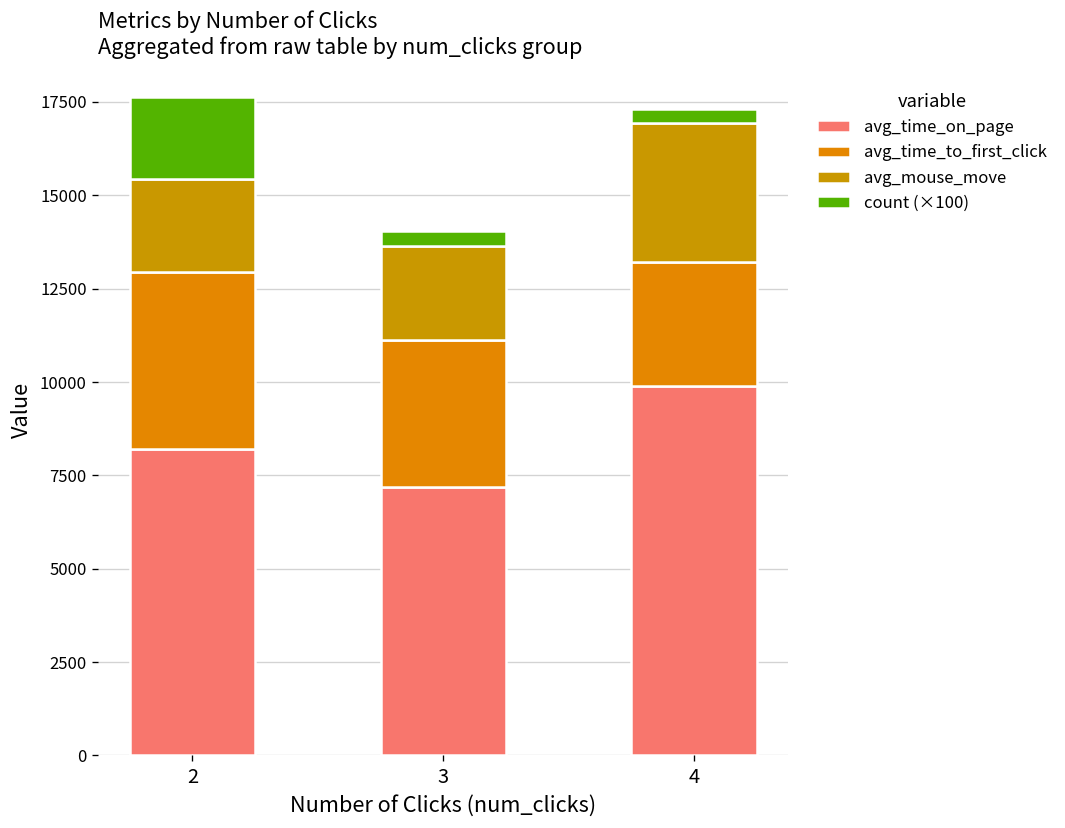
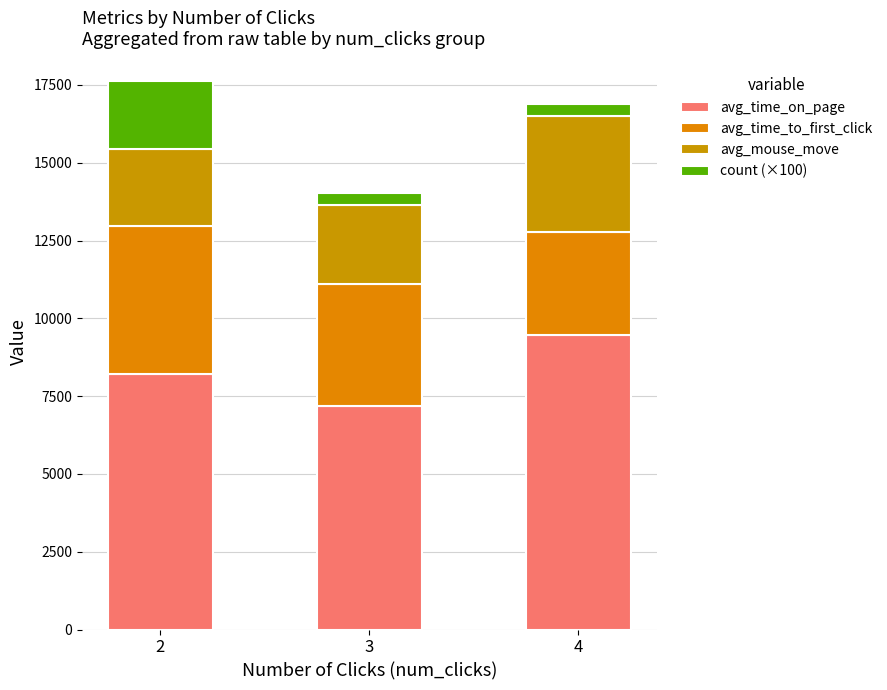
  {
    "avg_time_on_page": {
      "2": 8200,
      "3": 7200,
-     "4": 9900
+     "4": 9500
    },
    "count (×100)": {
      "2": 2200,
      "3": 400,
      "4": 400
    }
  }
